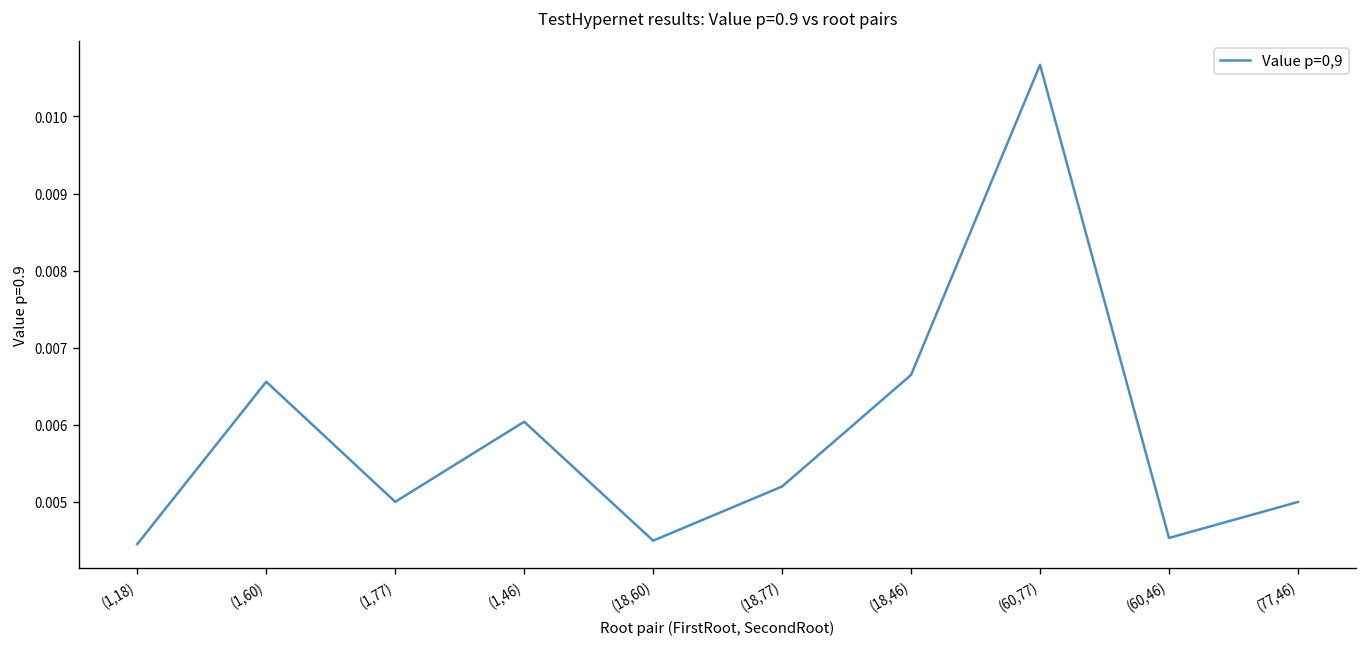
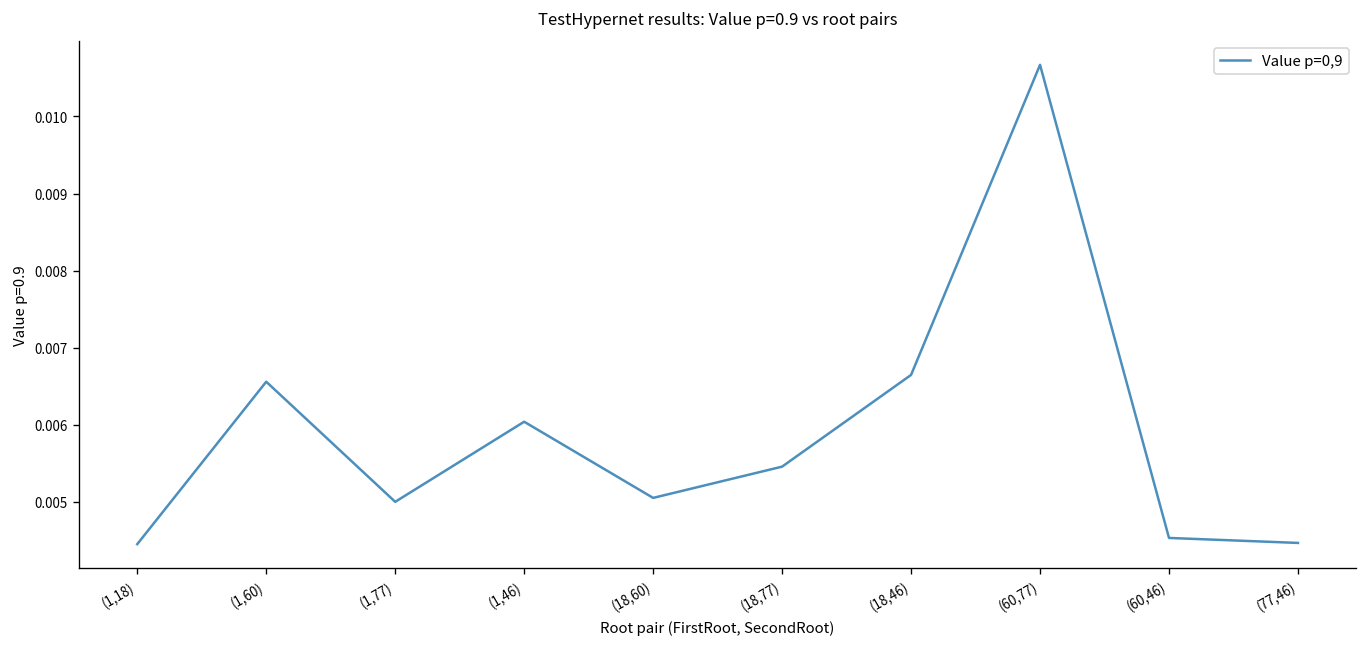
  {
    "(1,18)": 0.0045,
    "(1,60)": 0.0066,
    "(1,77)": 0.0050,
    "(1,46)": 0.0060,
-   "(18,60)": 0.0045,
-   "(18,77)": 0.0052,
+   "(18,60)": 0.0051,
+   "(18,77)": 0.0055,
    "(18,46)": 0.0066,
    "(60,77)": 0.0107,
    "(60,46)": 0.0045,
-   "(77,46)": 0.0050
+   "(77,46)": 0.0045
  }
